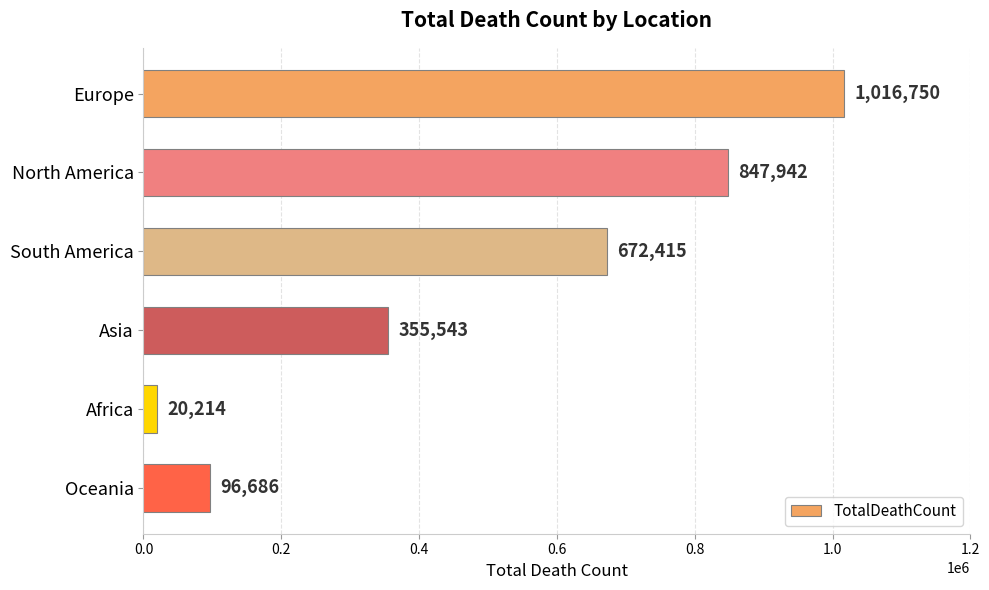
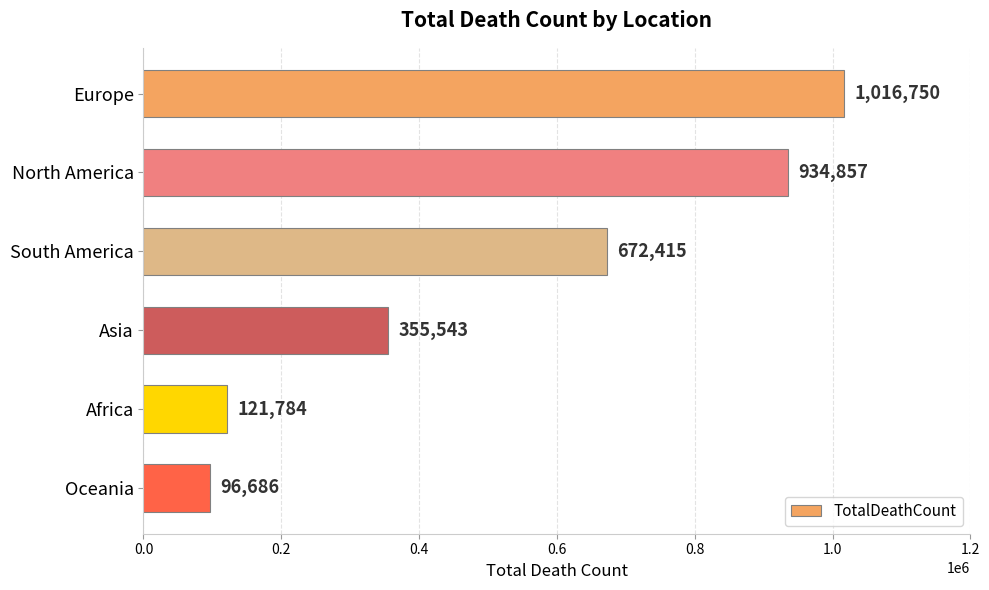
  {
    "Europe": "1,016,750",
-   "North America": "847,942",
+   "North America": "934,857",
    "South America": "672,415",
    "Asia": "355,543",
-   "Africa": "20,214",
+   "Africa": "121,784",
    "Oceania": "96,686"
  }
